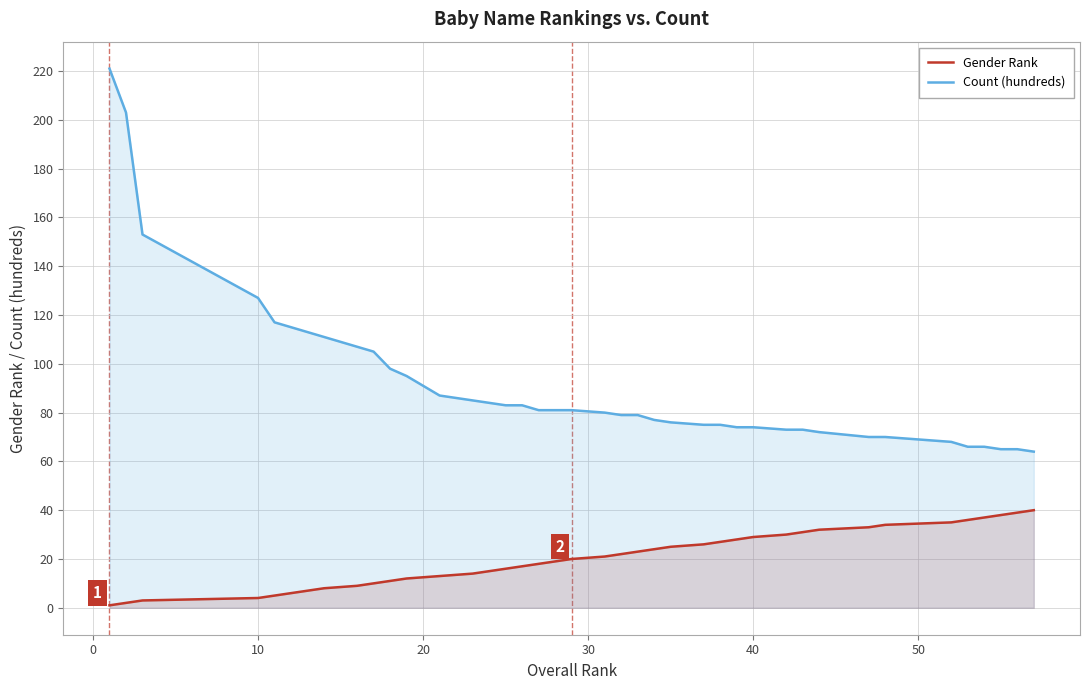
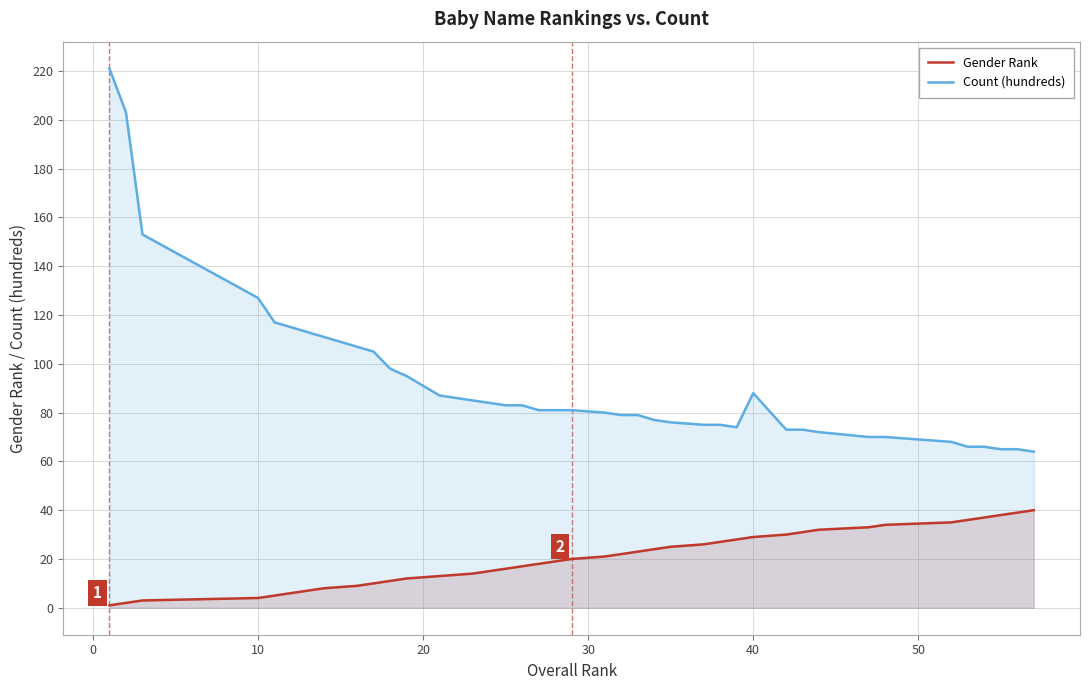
  {
    "Gender Rank": {
      "10": 4,
      "40": 29
    },
    "Count (hundreds)": {
      "10": 127,
-     "40": 74
+     "40": 88
    }
  }
